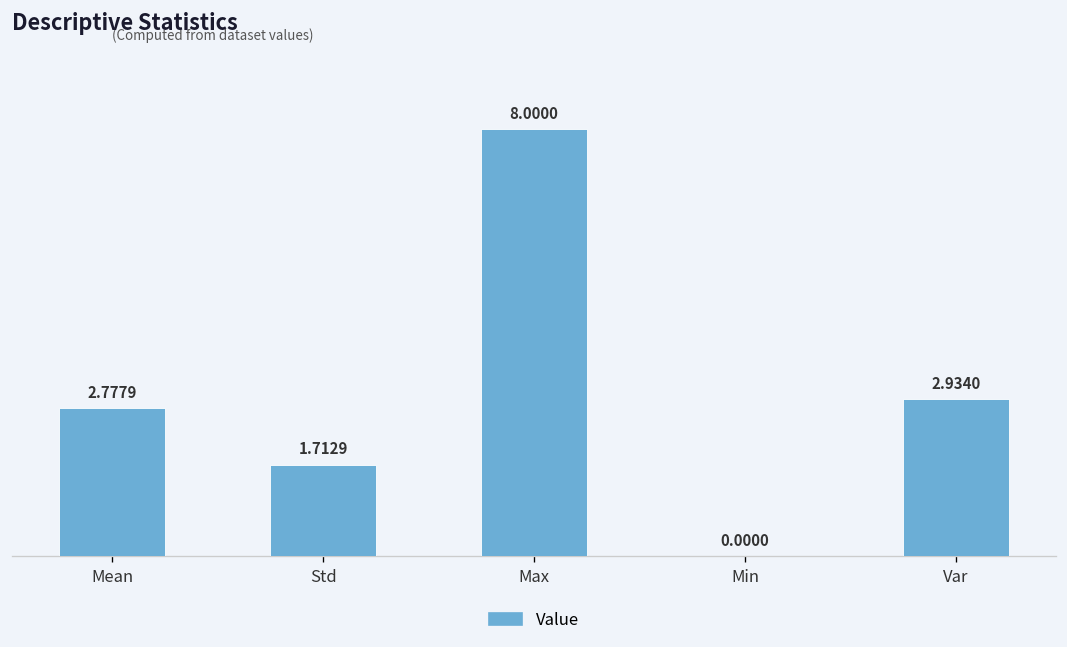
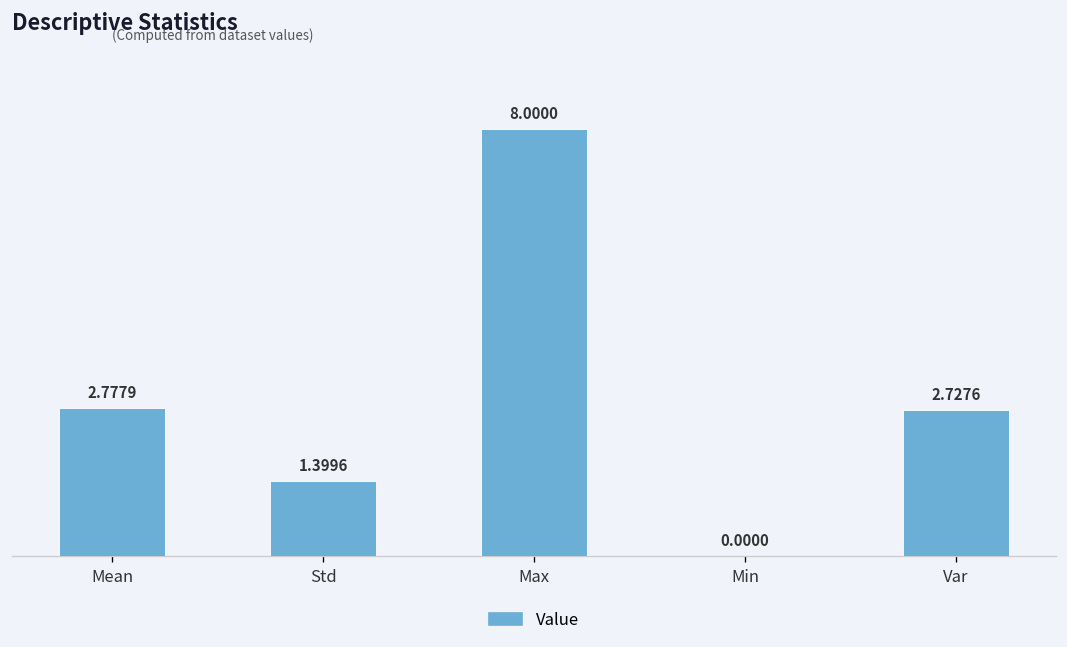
  {
    "Mean": 2.7779,
-   "Std": 1.7129,
+   "Std": 1.3996,
    "Max": 8.0000,
    "Min": 0.0000,
-   "Var": 2.9340
+   "Var": 2.7276
  }
